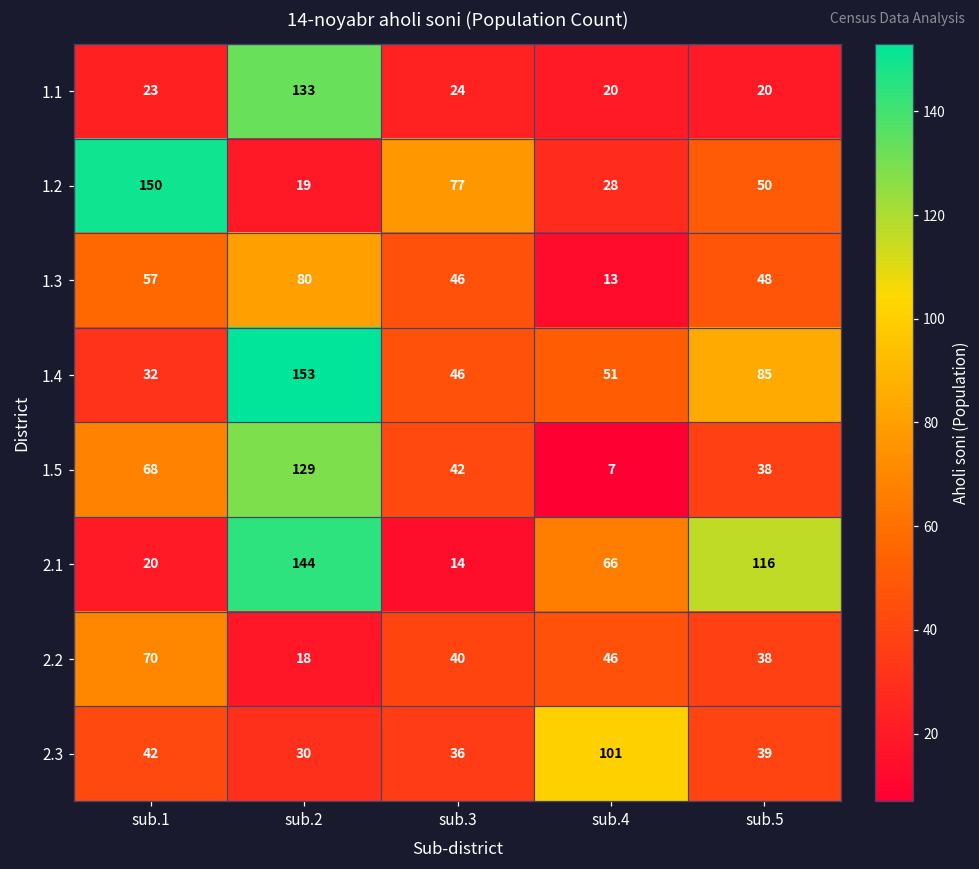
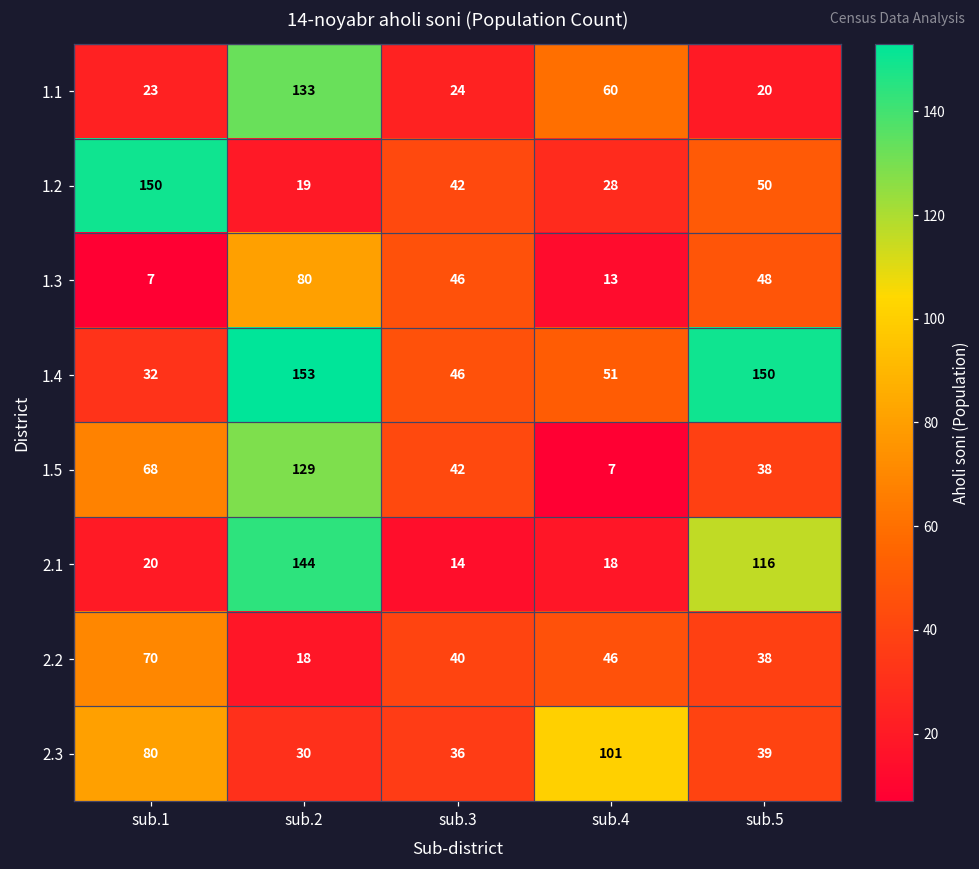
  {
    "1.1": {
      "sub.1": 23,
      "sub.2": 133,
      "sub.3": 24,
-     "sub.4": 20,
+     "sub.4": 60,
      "sub.5": 20
    },
    "1.2": {
      "sub.1": 150,
      "sub.2": 19,
-     "sub.3": 77,
+     "sub.3": 42,
      "sub.4": 28,
      "sub.5": 50
    },
    "1.3": {
-     "sub.1": 57,
+     "sub.1": 7,
      "sub.2": 80,
      "sub.3": 46,
      "sub.4": 13,
      "sub.5": 48
    },
    "1.4": {
      "sub.1": 32,
      "sub.2": 153,
      "sub.3": 46,
      "sub.4": 51,
-     "sub.5": 85
+     "sub.5": 150
    },
    "1.5": {
      "sub.1": 68,
      "sub.2": 129,
      "sub.3": 42,
      "sub.4": 7,
      "sub.5": 38
    },
    "2.1": {
      "sub.1": 20,
      "sub.2": 144,
      "sub.3": 14,
-     "sub.4": 66,
+     "sub.4": 18,
      "sub.5": 116
    },
    "2.2": {
      "sub.1": 70,
      "sub.2": 18,
      "sub.3": 40,
      "sub.4": 46,
      "sub.5": 38
    },
    "2.3": {
-     "sub.1": 42,
+     "sub.1": 80,
      "sub.2": 30,
      "sub.3": 36,
      "sub.4": 101,
      "sub.5": 39
    }
  }
